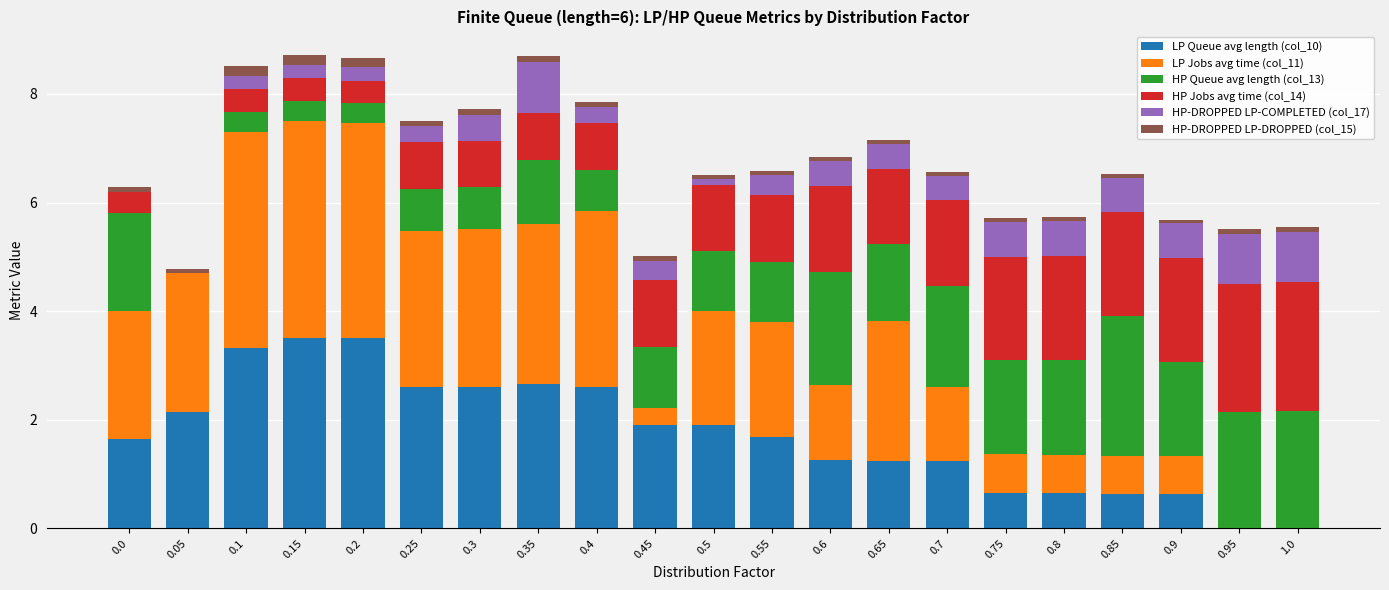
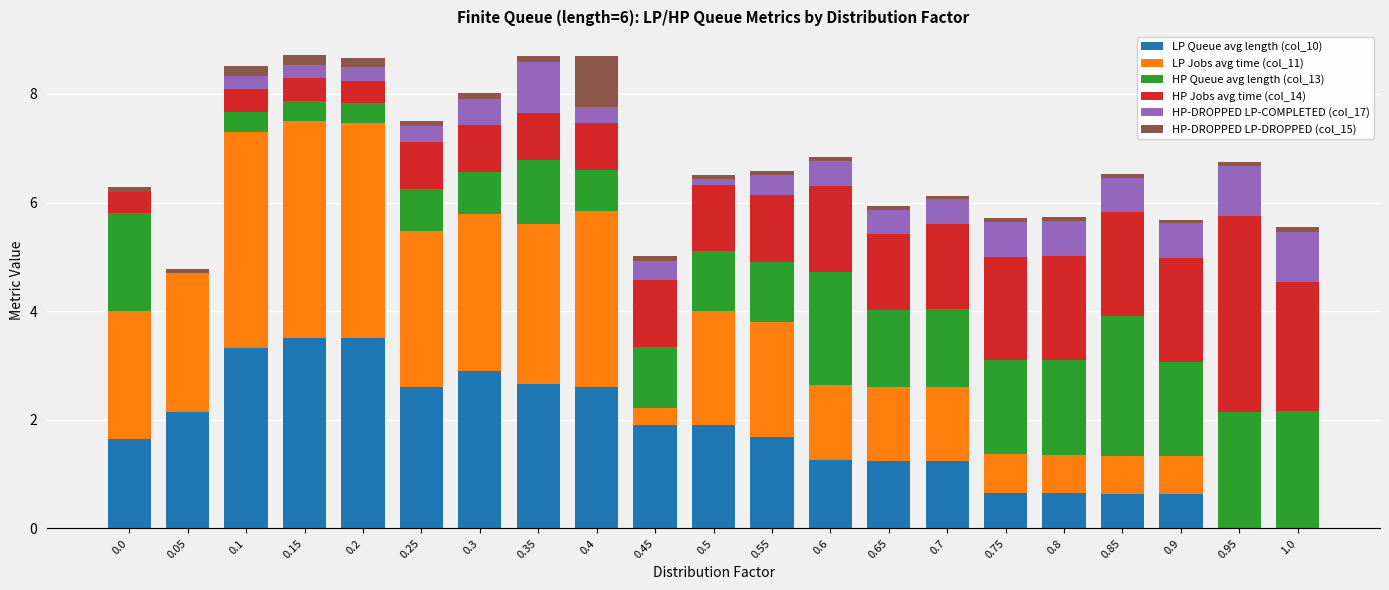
  {
    "LP Queue avg length (col_10)": {
      "0.0": 1.6,
      "0.05": 2.1,
      "0.1": 3.3,
      "0.15": 3.5,
      "0.2": 3.5,
      "0.25": 2.6,
-     "0.3": 2.6,
+     "0.3": 2.9,
      "0.35": 2.7,
      "0.4": 2.6,
      "0.45": 1.9,
      "0.5": 1.9,
      "0.55": 1.7,
      "0.6": 1.3,
      "0.65": 1.2,
      "0.7": 1.2,
      "0.75": 0.7,
      "0.8": 0.6,
      "0.85": 0.6,
      "0.9": 0.6,
      "0.95": 0.0,
      "1.0": 0.0
    },
    "LP Jobs avg time (col_11)": {
      "0.0": 2.4,
      "0.05": 2.6,
      "0.1": 4.0,
      "0.15": 4.0,
      "0.2": 4.0,
      "0.25": 2.9,
      "0.3": 2.9,
      "0.35": 2.9,
      "0.4": 3.2,
      "0.45": 0.3,
      "0.5": 2.1,
      "0.55": 2.1,
      "0.6": 1.4,
-     "0.65": 2.6,
+     "0.65": 1.4,
      "0.7": 1.4,
      "0.75": 0.7,
      "0.8": 0.7,
      "0.85": 0.7,
      "0.9": 0.7,
      "0.95": 0.0,
      "1.0": 0.0
    },
    "HP Queue avg length (col_13)": {
      "0.0": 1.8,
      "0.05": 0.0,
      "0.1": 0.4,
      "0.15": 0.4,
      "0.2": 0.4,
      "0.25": 0.8,
      "0.3": 0.8,
      "0.35": 1.2,
      "0.4": 0.8,
      "0.45": 1.1,
      "0.5": 1.1,
      "0.55": 1.1,
      "0.6": 2.1,
      "0.65": 1.4,
-     "0.7": 1.9,
+     "0.7": 1.4,
      "0.75": 1.7,
      "0.8": 1.7,
      "0.85": 2.6,
      "0.9": 1.7,
      "0.95": 2.1,
      "1.0": 2.2
    },
    "HP Jobs avg time (col_14)": {
      "0.0": 0.4,
      "0.05": 0.0,
      "0.1": 0.4,
      "0.15": 0.4,
      "0.2": 0.4,
      "0.25": 0.9,
      "0.3": 0.9,
      "0.35": 0.9,
      "0.4": 0.9,
      "0.45": 1.2,
      "0.5": 1.2,
      "0.55": 1.2,
      "0.6": 1.6,
      "0.65": 1.4,
      "0.7": 1.6,
      "0.75": 1.9,
      "0.8": 1.9,
      "0.85": 1.9,
      "0.9": 1.9,
-     "0.95": 2.4,
+     "0.95": 3.6,
      "1.0": 2.4
    },
    "HP-DROPPED LP-COMPLETED (col_17)": {
      "0.0": 0.0,
      "0.05": 0.0,
      "0.1": 0.2,
      "0.15": 0.2,
      "0.2": 0.2,
      "0.25": 0.3,
      "0.3": 0.5,
      "0.35": 0.9,
      "0.4": 0.3,
      "0.45": 0.4,
      "0.5": 0.1,
      "0.55": 0.4,
      "0.6": 0.5,
      "0.65": 0.5,
      "0.7": 0.5,
      "0.75": 0.6,
      "0.8": 0.6,
      "0.85": 0.6,
      "0.9": 0.6,
      "0.95": 0.9,
      "1.0": 0.9
    },
    "HP-DROPPED LP-DROPPED (col_15)": {
      "0.0": 0.1,
      "0.05": 0.1,
      "0.1": 0.2,
      "0.15": 0.2,
      "0.2": 0.2,
      "0.25": 0.1,
      "0.3": 0.1,
      "0.35": 0.1,
-     "0.4": 0.1,
+     "0.4": 0.9,
      "0.45": 0.1,
      "0.5": 0.1,
      "0.55": 0.1,
      "0.6": 0.1,
      "0.65": 0.1,
      "0.7": 0.1,
      "0.75": 0.1,
      "0.8": 0.1,
      "0.85": 0.1,
      "0.9": 0.1,
      "0.95": 0.1,
      "1.0": 0.1
    }
  }
